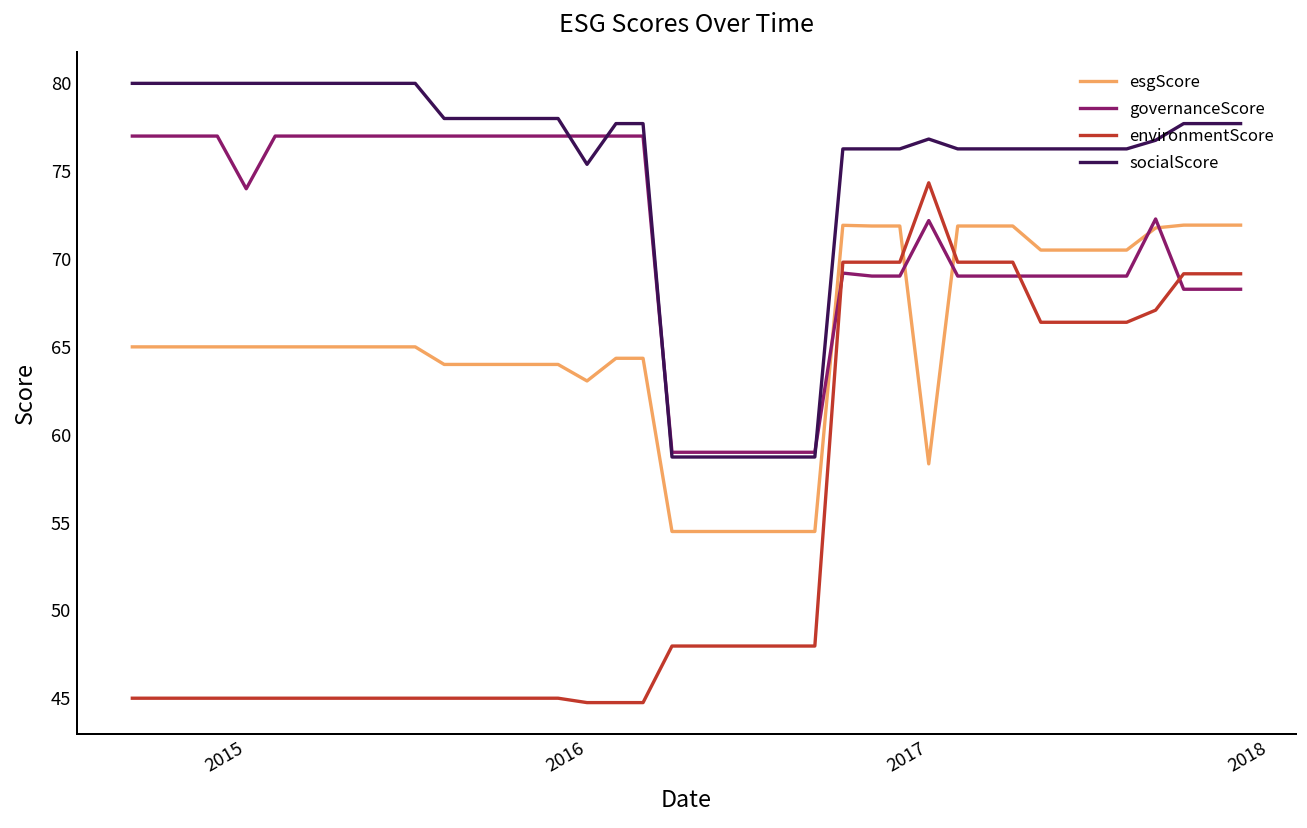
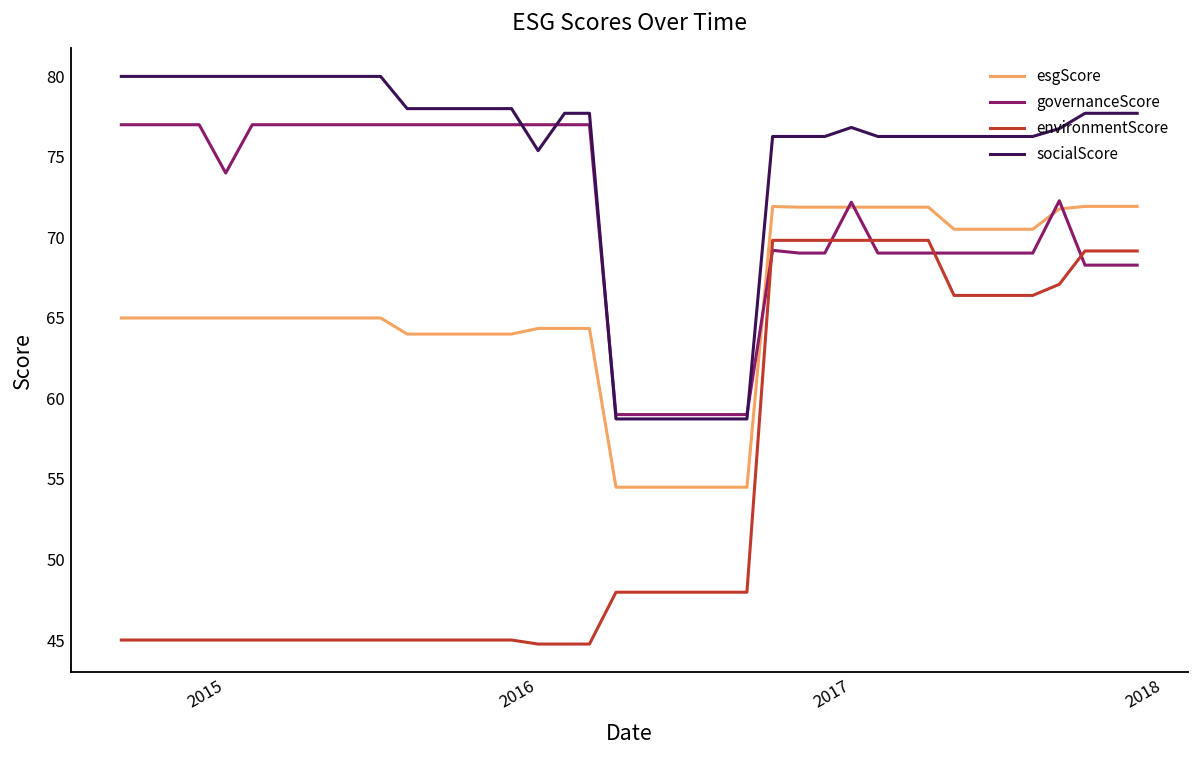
  {
    "esgScore": {
      "2015": 65.0,
-     "2016": 63.1,
-     "2017": 58.3
+     "2016": 64.4,
+     "2017": 71.9
    },
    "governanceScore": {
      "2015": 74.0,
      "2016": 77.0,
      "2017": 72.2
    },
    "environmentScore": {
      "2015": 45.0,
      "2016": 44.8,
-     "2017": 74.3
+     "2017": 69.8
    },
    "socialScore": {
      "2015": 80.0,
      "2016": 75.4,
      "2017": 76.8
    }
  }
